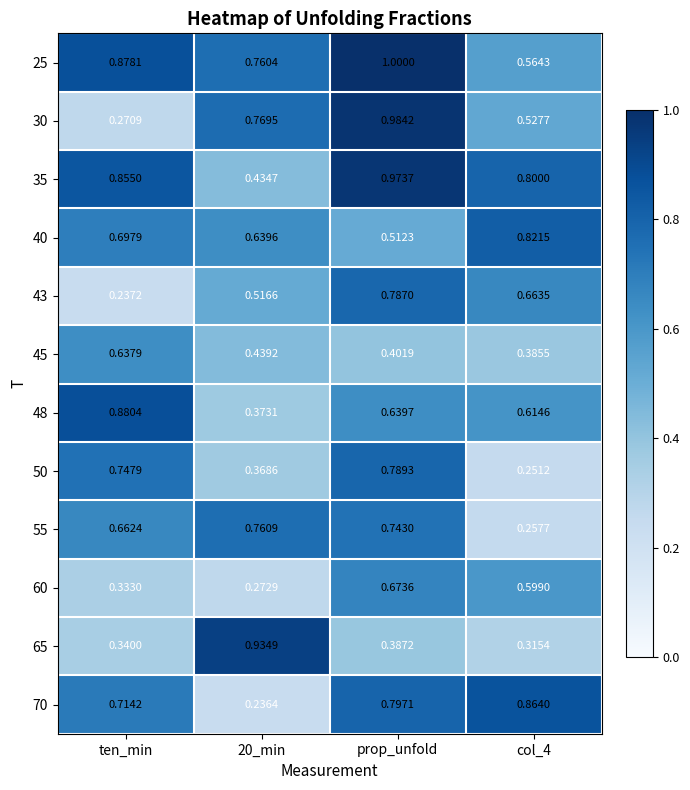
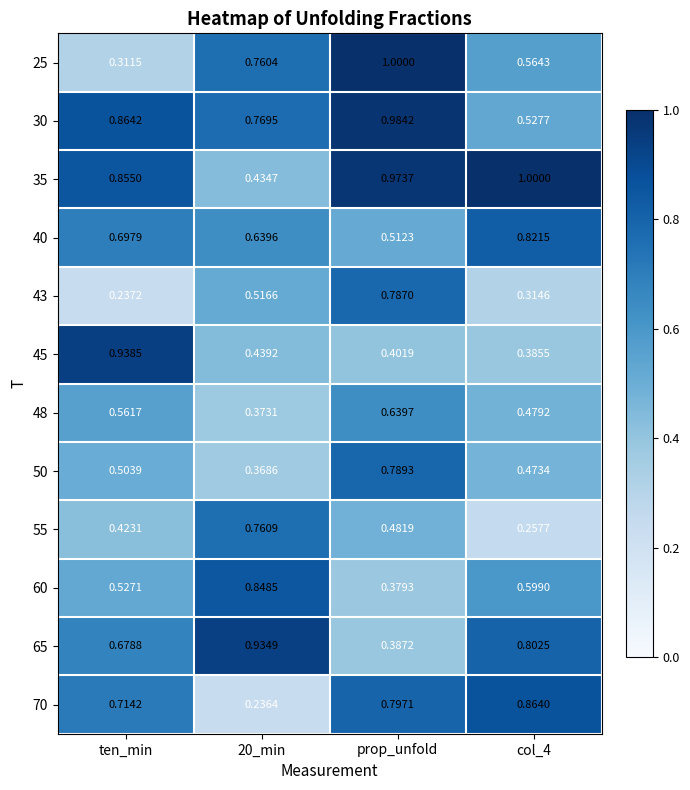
  {
    "25": {
-     "ten_min": 0.8781,
+     "ten_min": 0.3115,
      "20_min": 0.7604,
      "prop_unfold": 1.0000,
      "col_4": 0.5643
    },
    "30": {
-     "ten_min": 0.2709,
+     "ten_min": 0.8642,
      "20_min": 0.7695,
      "prop_unfold": 0.9842,
      "col_4": 0.5277
    },
    "35": {
      "ten_min": 0.8550,
      "20_min": 0.4347,
      "prop_unfold": 0.9737,
-     "col_4": 0.8000
+     "col_4": 1.0000
    },
    "40": {
      "ten_min": 0.6979,
      "20_min": 0.6396,
      "prop_unfold": 0.5123,
      "col_4": 0.8215
    },
    "43": {
      "ten_min": 0.2372,
      "20_min": 0.5166,
      "prop_unfold": 0.7870,
-     "col_4": 0.6635
+     "col_4": 0.3146
    },
    "45": {
-     "ten_min": 0.6379,
+     "ten_min": 0.9385,
      "20_min": 0.4392,
      "prop_unfold": 0.4019,
      "col_4": 0.3855
    },
    "48": {
-     "ten_min": 0.8804,
+     "ten_min": 0.5617,
      "20_min": 0.3731,
      "prop_unfold": 0.6397,
-     "col_4": 0.6146
+     "col_4": 0.4792
    },
    "50": {
-     "ten_min": 0.7479,
+     "ten_min": 0.5039,
      "20_min": 0.3686,
      "prop_unfold": 0.7893,
-     "col_4": 0.2512
+     "col_4": 0.4734
    },
    "55": {
-     "ten_min": 0.6624,
+     "ten_min": 0.4231,
      "20_min": 0.7609,
-     "prop_unfold": 0.7430,
+     "prop_unfold": 0.4819,
      "col_4": 0.2577
    },
    "60": {
-     "ten_min": 0.3330,
-     "20_min": 0.2729,
-     "prop_unfold": 0.6736,
+     "ten_min": 0.5271,
+     "20_min": 0.8485,
+     "prop_unfold": 0.3793,
      "col_4": 0.5990
    },
    "65": {
-     "ten_min": 0.3400,
+     "ten_min": 0.6788,
      "20_min": 0.9349,
      "prop_unfold": 0.3872,
-     "col_4": 0.3154
+     "col_4": 0.8025
    },
    "70": {
      "ten_min": 0.7142,
      "20_min": 0.2364,
      "prop_unfold": 0.7971,
      "col_4": 0.8640
    }
  }
